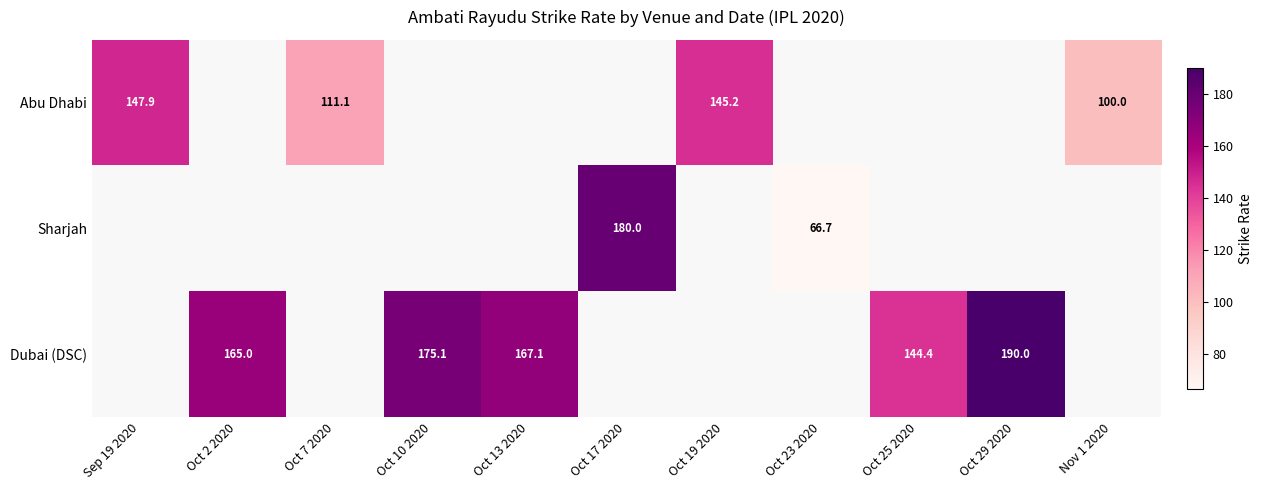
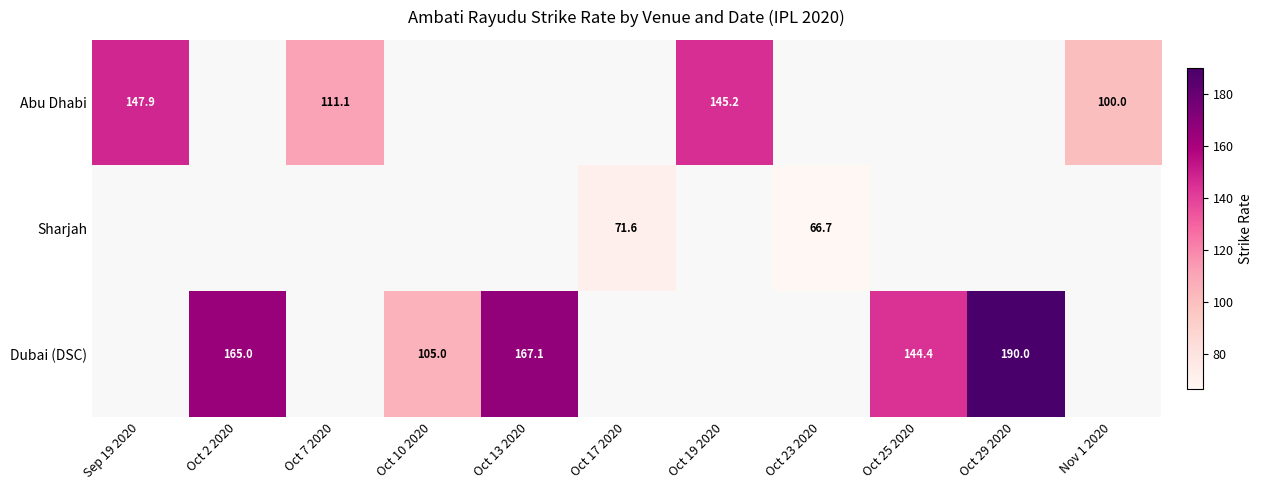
  {
    "Abu Dhabi": {
      "Sep 19 2020": 147.9,
      "Oct 7 2020": 111.1,
      "Oct 19 2020": 145.2,
      "Nov 1 2020": 100.0
    },
    "Sharjah": {
-     "Oct 17 2020": 180.0,
+     "Oct 17 2020": 71.6,
      "Oct 23 2020": 66.7
    },
    "Dubai (DSC)": {
      "Oct 2 2020": 165.0,
-     "Oct 10 2020": 175.1,
+     "Oct 10 2020": 105.0,
      "Oct 13 2020": 167.1,
      "Oct 25 2020": 144.4,
      "Oct 29 2020": 190.0
    }
  }
